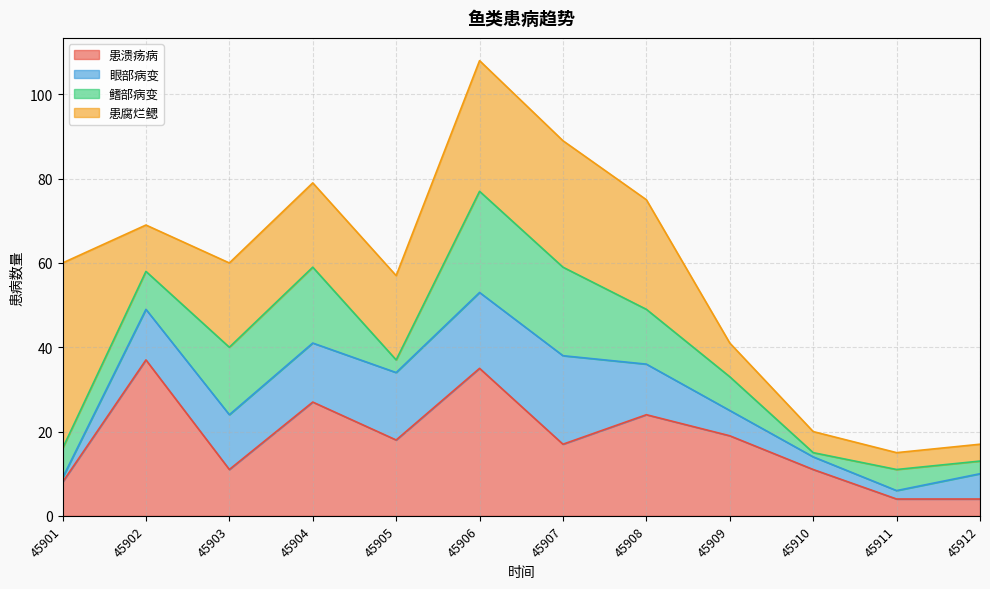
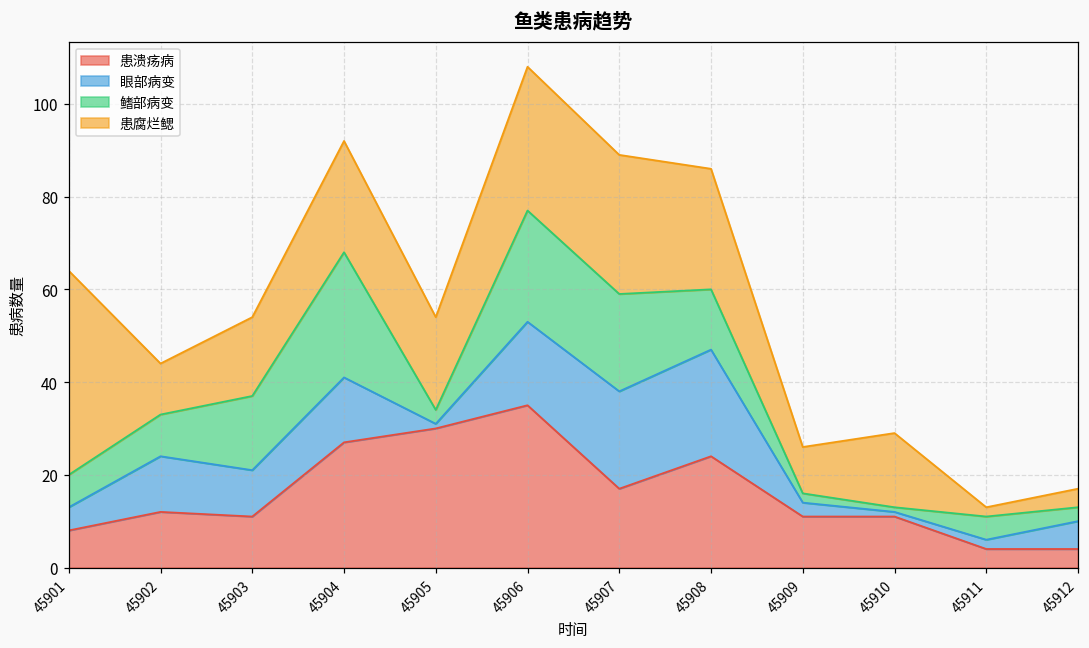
  {
    "患溃疡病": {
      "45901": 8,
-     "45902": 37,
+     "45902": 12,
      "45903": 11,
      "45904": 27,
-     "45905": 18,
+     "45905": 30,
      "45906": 35,
      "45907": 17,
      "45908": 24,
-     "45909": 19,
+     "45909": 11,
      "45910": 11,
      "45911": 4,
      "45912": 4
    },
    "眼部病变": {
-     "45901": 1,
+     "45901": 5,
      "45902": 12,
-     "45903": 13,
+     "45903": 10,
      "45904": 14,
-     "45905": 16,
+     "45905": 1,
      "45906": 18,
      "45907": 21,
-     "45908": 12,
-     "45909": 6,
-     "45910": 3,
+     "45908": 23,
+     "45909": 3,
+     "45910": 1,
      "45911": 2,
      "45912": 6
    },
    "鳍部病变": {
      "45901": 7,
      "45902": 9,
      "45903": 16,
-     "45904": 18,
+     "45904": 27,
      "45905": 3,
      "45906": 24,
      "45907": 21,
      "45908": 13,
-     "45909": 8,
+     "45909": 2,
      "45910": 1,
      "45911": 5,
      "45912": 3
    },
    "患腐烂鳃": {
      "45901": 44,
      "45902": 11,
-     "45903": 20,
-     "45904": 20,
+     "45903": 17,
+     "45904": 24,
      "45905": 20,
      "45906": 31,
      "45907": 30,
      "45908": 26,
-     "45909": 8,
-     "45910": 5,
-     "45911": 4,
+     "45909": 10,
+     "45910": 16,
+     "45911": 2,
      "45912": 4
    }
  }
